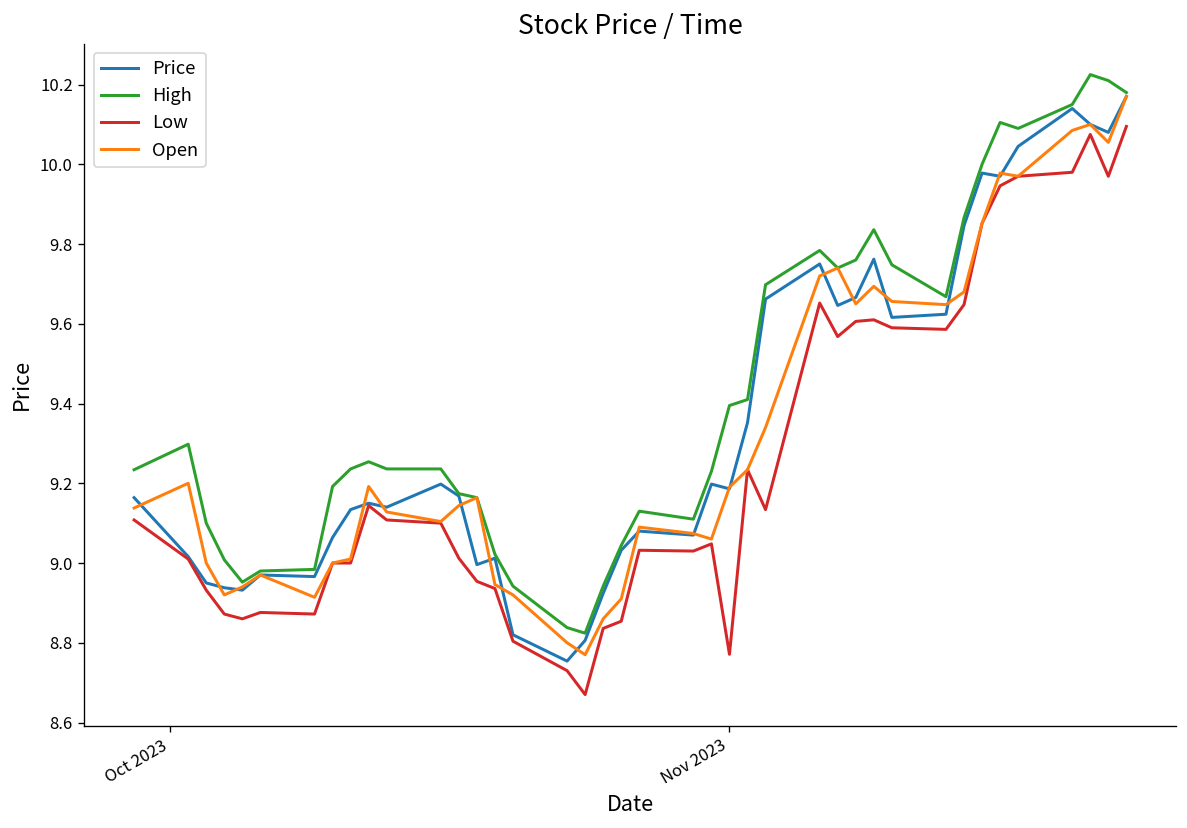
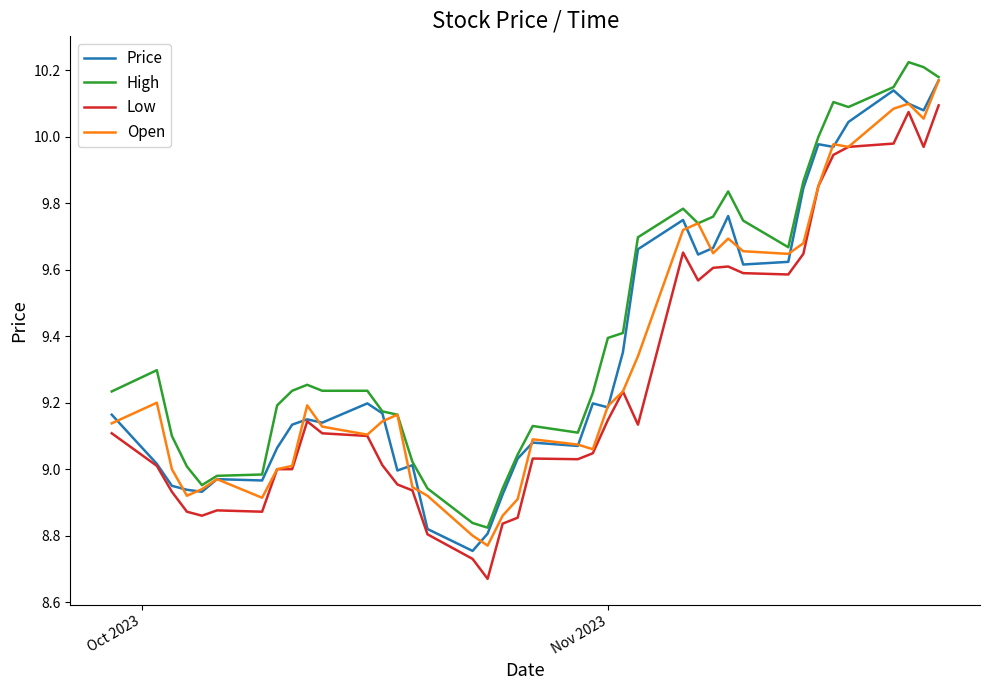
  {
    "High": {
      "Nov 2023": 9.40
    },
    "Low": {
-     "Nov 2023": 8.77
+     "Nov 2023": 9.15
    }
  }
